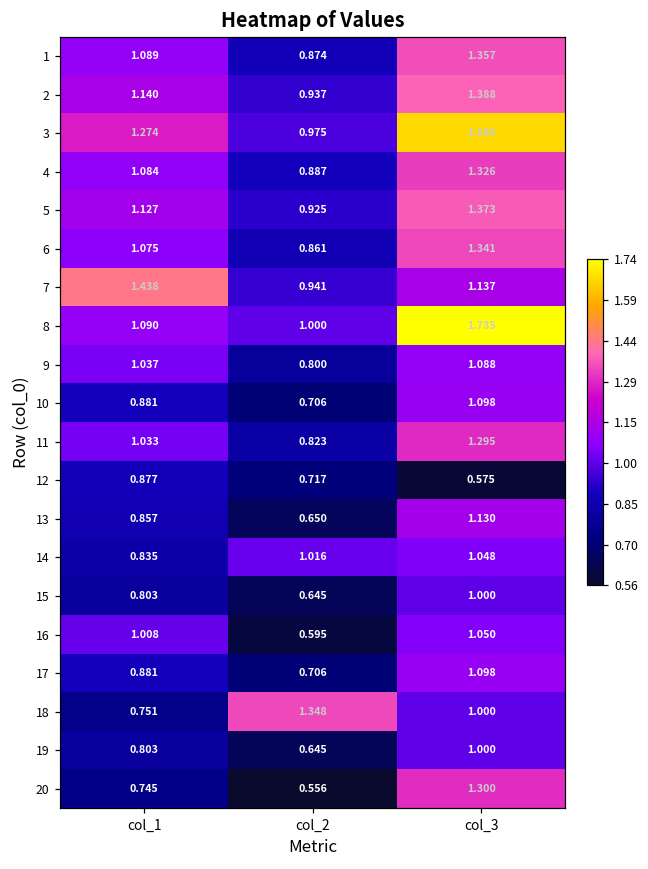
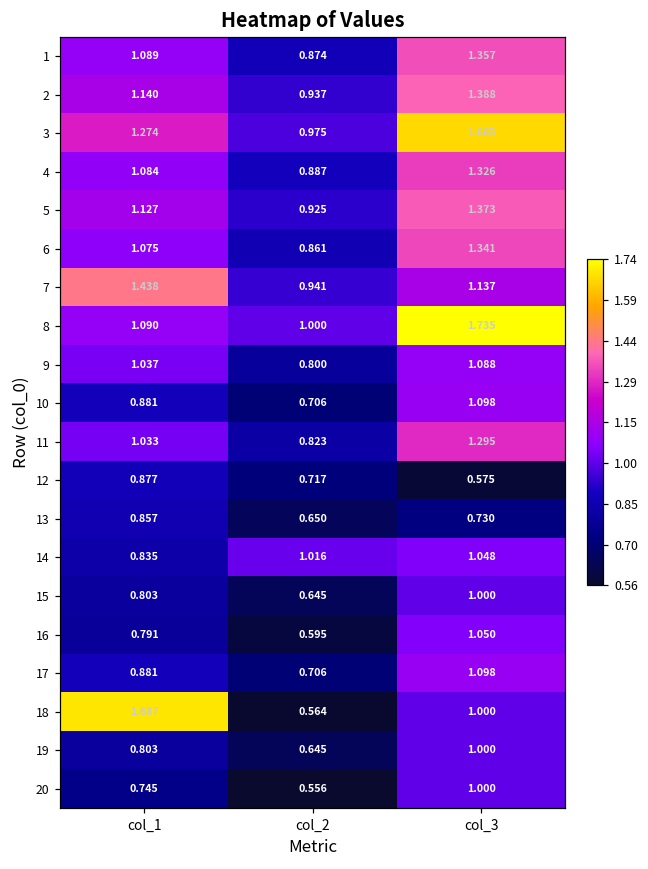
  {
    "1": {
      "col_1": 1.089,
      "col_2": 0.874,
      "col_3": 1.357
    },
    "2": {
      "col_1": 1.140,
      "col_2": 0.937,
      "col_3": 1.388
    },
    "3": {
      "col_1": 1.274,
      "col_2": 0.975,
      "col_3": 1.665
    },
    "4": {
      "col_1": 1.084,
      "col_2": 0.887,
      "col_3": 1.326
    },
    "5": {
      "col_1": 1.127,
      "col_2": 0.925,
      "col_3": 1.373
    },
    "6": {
      "col_1": 1.075,
      "col_2": 0.861,
      "col_3": 1.341
    },
    "7": {
      "col_1": 1.438,
      "col_2": 0.941,
      "col_3": 1.137
    },
    "8": {
      "col_1": 1.090,
      "col_2": 1.000,
      "col_3": 1.735
    },
    "9": {
      "col_1": 1.037,
      "col_2": 0.800,
      "col_3": 1.088
    },
    "10": {
      "col_1": 0.881,
      "col_2": 0.706,
      "col_3": 1.098
    },
    "11": {
      "col_1": 1.033,
      "col_2": 0.823,
      "col_3": 1.295
    },
    "12": {
      "col_1": 0.877,
      "col_2": 0.717,
      "col_3": 0.575
    },
    "13": {
      "col_1": 0.857,
      "col_2": 0.650,
-     "col_3": 1.130
+     "col_3": 0.730
    },
    "14": {
      "col_1": 0.835,
      "col_2": 1.016,
      "col_3": 1.048
    },
    "15": {
      "col_1": 0.803,
      "col_2": 0.645,
      "col_3": 1.000
    },
    "16": {
-     "col_1": 1.008,
+     "col_1": 0.791,
      "col_2": 0.595,
      "col_3": 1.050
    },
    "17": {
      "col_1": 0.881,
      "col_2": 0.706,
      "col_3": 1.098
    },
    "18": {
-     "col_1": 0.751,
-     "col_2": 1.348,
+     "col_1": 1.687,
+     "col_2": 0.564,
      "col_3": 1.000
    },
    "19": {
      "col_1": 0.803,
      "col_2": 0.645,
      "col_3": 1.000
    },
    "20": {
      "col_1": 0.745,
      "col_2": 0.556,
-     "col_3": 1.300
+     "col_3": 1.000
    }
  }
